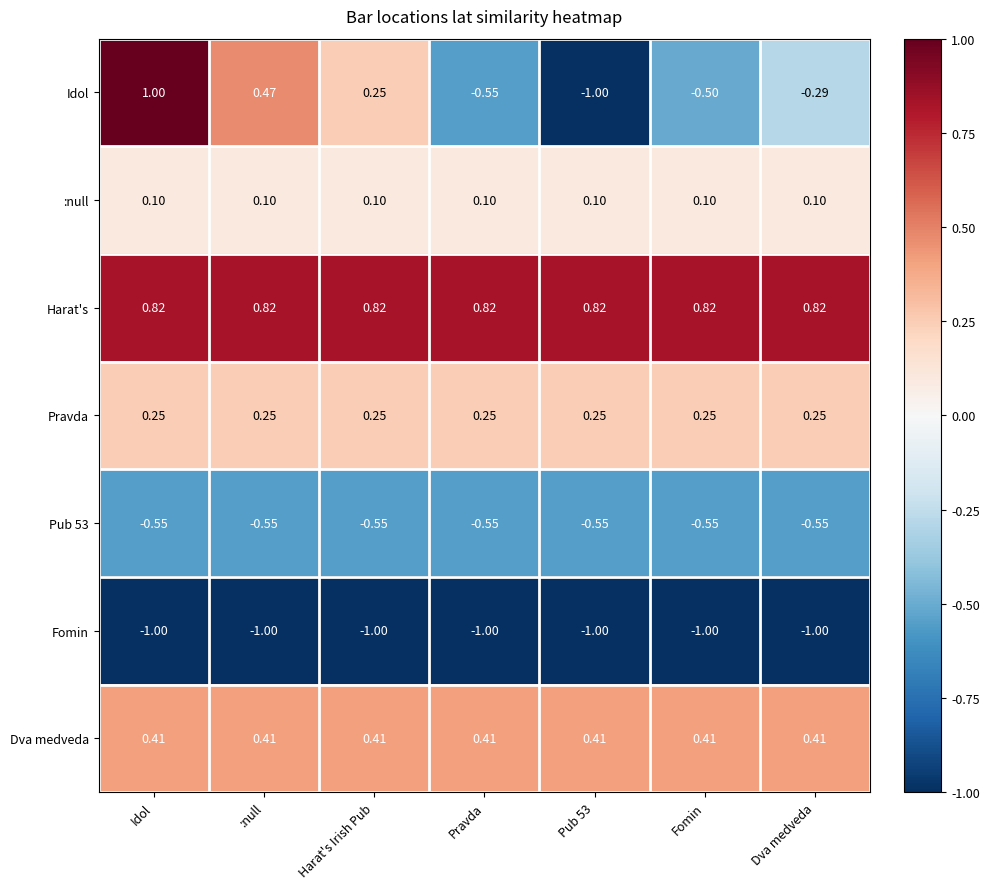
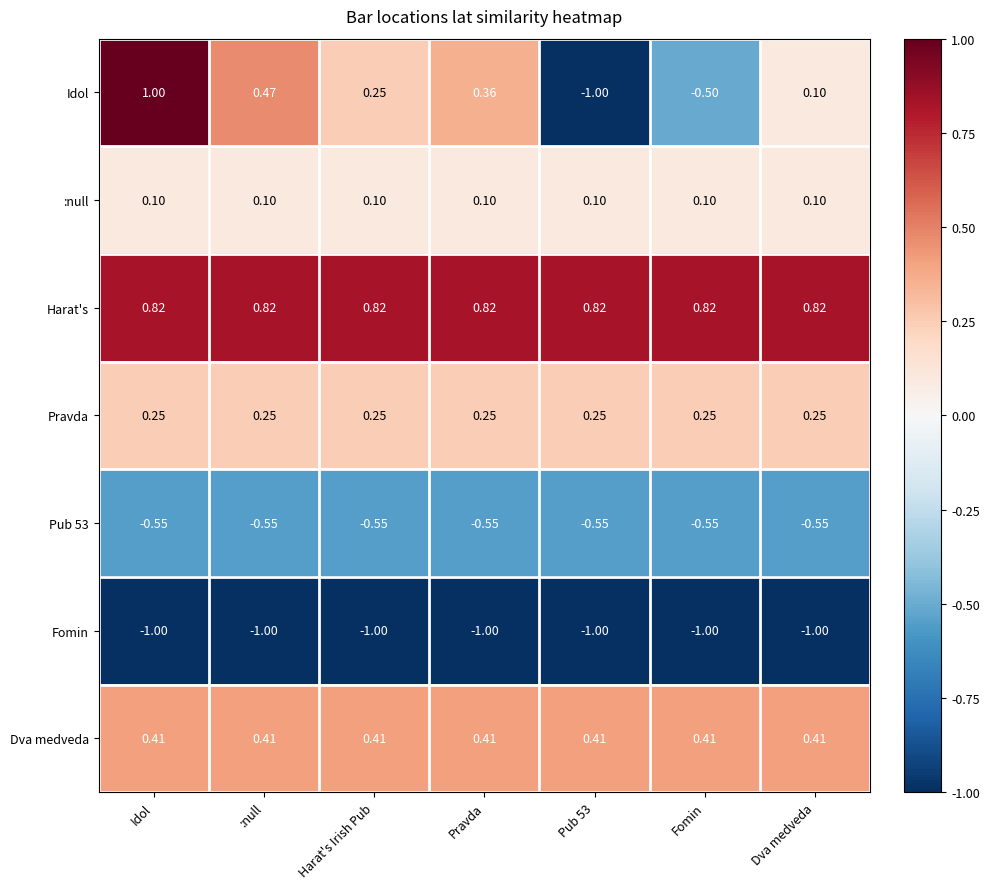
  {
    "Idol": {
      "Idol": 1.00,
      ":null": 0.47,
      "Harat's Irish Pub": 0.25,
-     "Pravda": -0.55,
+     "Pravda": 0.36,
      "Pub 53": -1.00,
      "Fomin": -0.50,
-     "Dva medveda": -0.29
+     "Dva medveda": 0.10
    },
    ":null": {
      "Idol": 0.10,
      ":null": 0.10,
      "Harat's Irish Pub": 0.10,
      "Pravda": 0.10,
      "Pub 53": 0.10,
      "Fomin": 0.10,
      "Dva medveda": 0.10
    },
    "Harat's": {
      "Idol": 0.82,
      ":null": 0.82,
      "Harat's Irish Pub": 0.82,
      "Pravda": 0.82,
      "Pub 53": 0.82,
      "Fomin": 0.82,
      "Dva medveda": 0.82
    },
    "Pravda": {
      "Idol": 0.25,
      ":null": 0.25,
      "Harat's Irish Pub": 0.25,
      "Pravda": 0.25,
      "Pub 53": 0.25,
      "Fomin": 0.25,
      "Dva medveda": 0.25
    },
    "Pub 53": {
      "Idol": -0.55,
      ":null": -0.55,
      "Harat's Irish Pub": -0.55,
      "Pravda": -0.55,
      "Pub 53": -0.55,
      "Fomin": -0.55,
      "Dva medveda": -0.55
    },
    "Fomin": {
      "Idol": -1.00,
      ":null": -1.00,
      "Harat's Irish Pub": -1.00,
      "Pravda": -1.00,
      "Pub 53": -1.00,
      "Fomin": -1.00,
      "Dva medveda": -1.00
    },
    "Dva medveda": {
      "Idol": 0.41,
      ":null": 0.41,
      "Harat's Irish Pub": 0.41,
      "Pravda": 0.41,
      "Pub 53": 0.41,
      "Fomin": 0.41,
      "Dva medveda": 0.41
    }
  }
